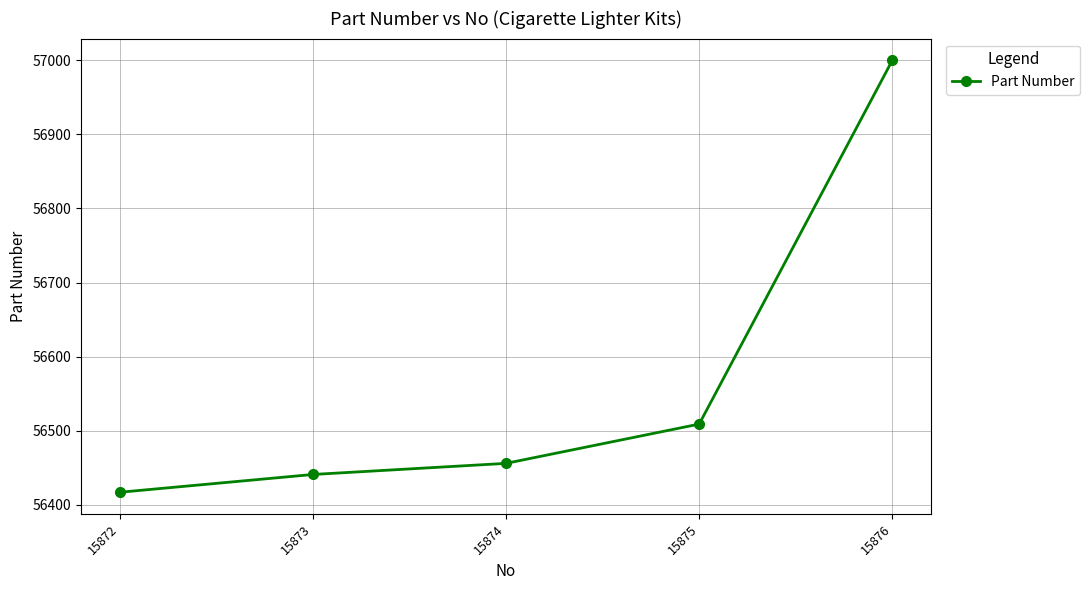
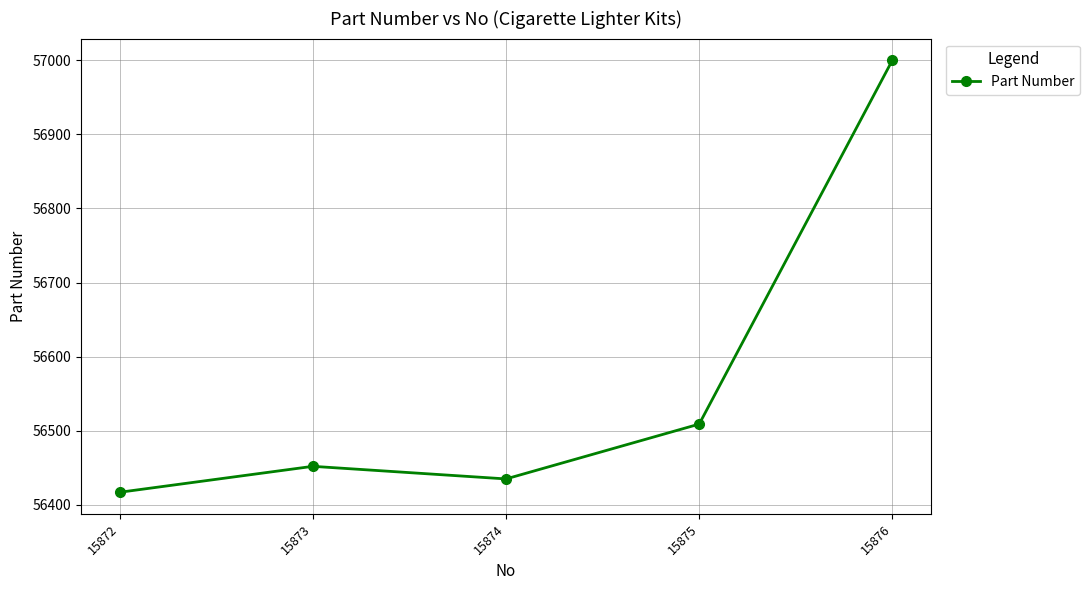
  {
    "15872": 56420,
-   "15873": 56440,
-   "15874": 56460,
+   "15873": 56450,
+   "15874": 56440,
    "15875": 56510,
    "15876": 57000
  }
